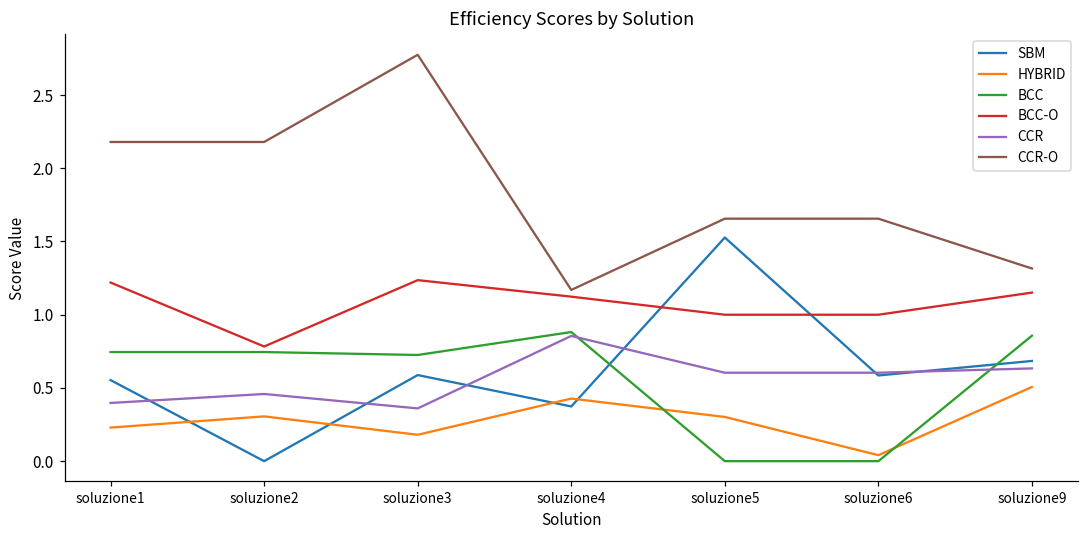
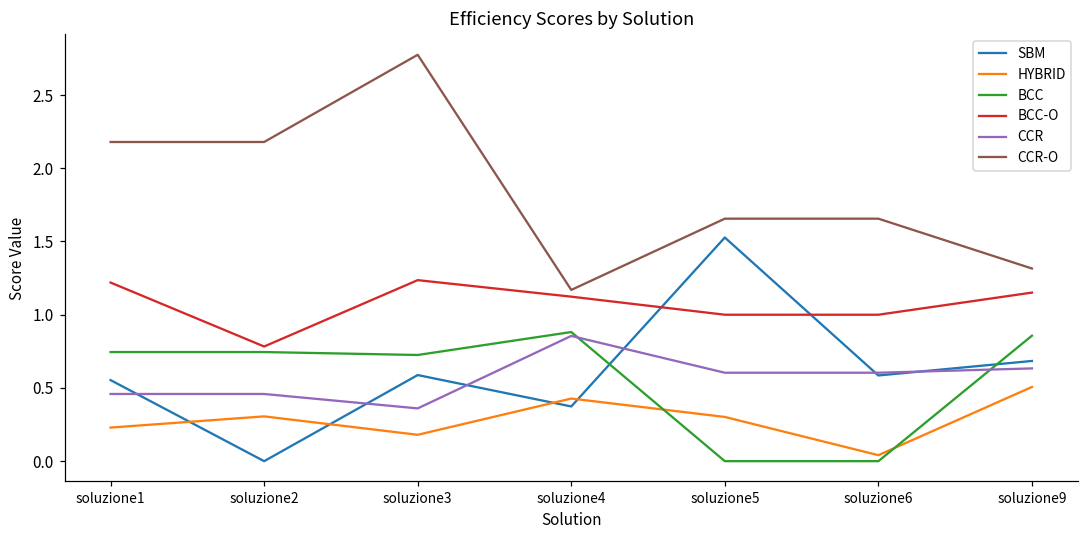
  {
    "SBM": {
      "soluzione1": 0.55,
      "soluzione2": 0.00,
      "soluzione3": 0.59,
      "soluzione4": 0.37,
      "soluzione5": 1.53,
      "soluzione9": 0.68
    },
    "HYBRID": {
      "soluzione1": 0.23,
      "soluzione2": 0.31,
      "soluzione3": 0.18,
      "soluzione4": 0.43,
      "soluzione5": 0.30,
      "soluzione6": 0.04,
      "soluzione9": 0.51
    },
    "BCC": {
      "soluzione1": 0.75,
      "soluzione2": 0.75,
      "soluzione3": 0.73,
      "soluzione4": 0.88,
      "soluzione5": 0.00,
      "soluzione6": 0.00,
      "soluzione9": 0.86
    },
    "BCC-O": {
      "soluzione1": 1.22,
      "soluzione2": 0.78,
      "soluzione3": 1.24,
      "soluzione4": 1.12,
      "soluzione5": 1.00,
      "soluzione6": 1.00,
      "soluzione9": 1.15
    },
    "CCR": {
-     "soluzione1": 0.40,
+     "soluzione1": 0.46,
      "soluzione2": 0.46,
      "soluzione3": 0.36,
      "soluzione4": 0.86,
      "soluzione5": 0.60,
      "soluzione9": 0.63
    },
    "CCR-O": {
      "soluzione1": 2.18,
      "soluzione2": 2.18,
      "soluzione3": 2.77,
      "soluzione4": 1.17,
      "soluzione5": 1.66,
      "soluzione6": 1.66,
      "soluzione9": 1.32
    }
  }
